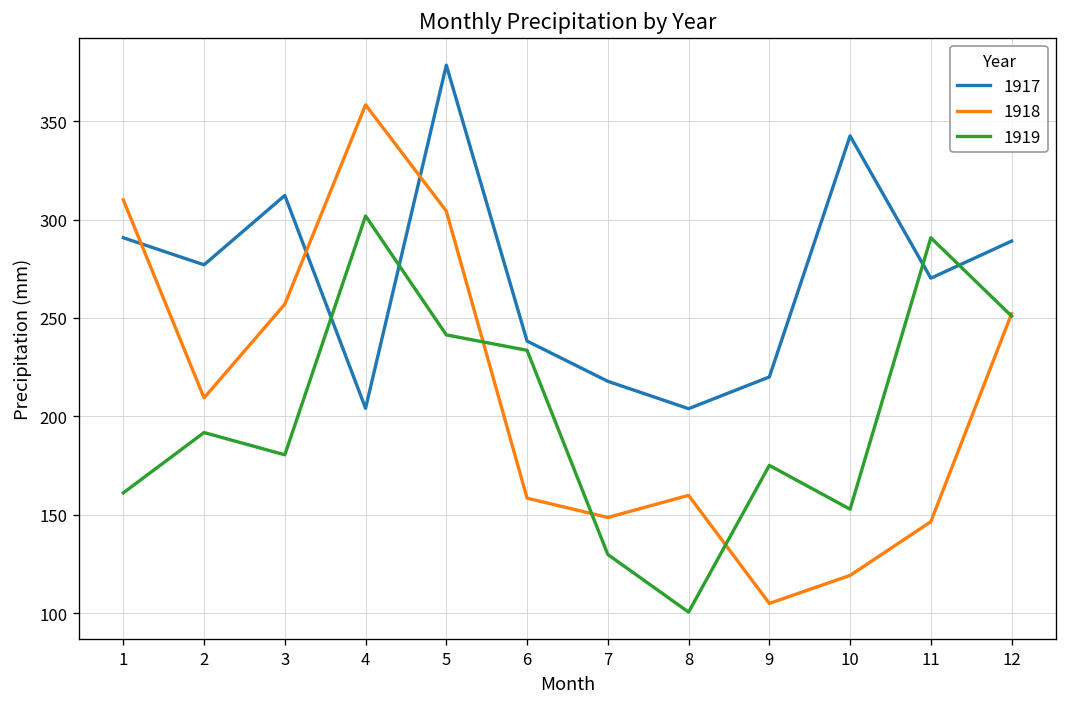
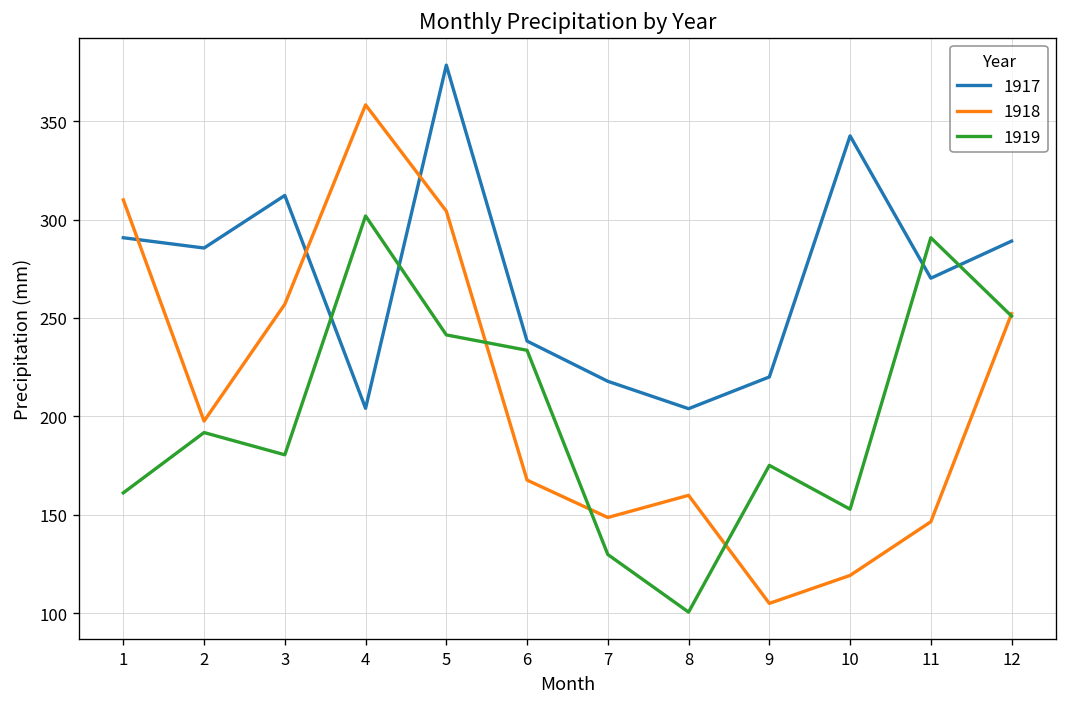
  {
    "1917": {
      "1": 291,
-     "2": 277,
+     "2": 286,
      "3": 312,
      "4": 204,
      "5": 379,
      "6": 238,
      "7": 218,
      "8": 204,
      "9": 220,
      "10": 343,
      "11": 270,
      "12": 289
    },
    "1918": {
      "1": 310,
-     "2": 209,
+     "2": 198,
      "3": 257,
      "4": 358,
      "5": 304,
-     "6": 158,
+     "6": 168,
      "7": 149,
      "8": 160,
      "9": 105,
      "10": 119,
      "11": 146
    },
    "1919": {
      "1": 161,
      "2": 192,
      "3": 180,
      "4": 302,
      "5": 241,
      "6": 234,
      "7": 130,
      "8": 101,
      "9": 175,
      "10": 153,
      "11": 291
    }
  }
